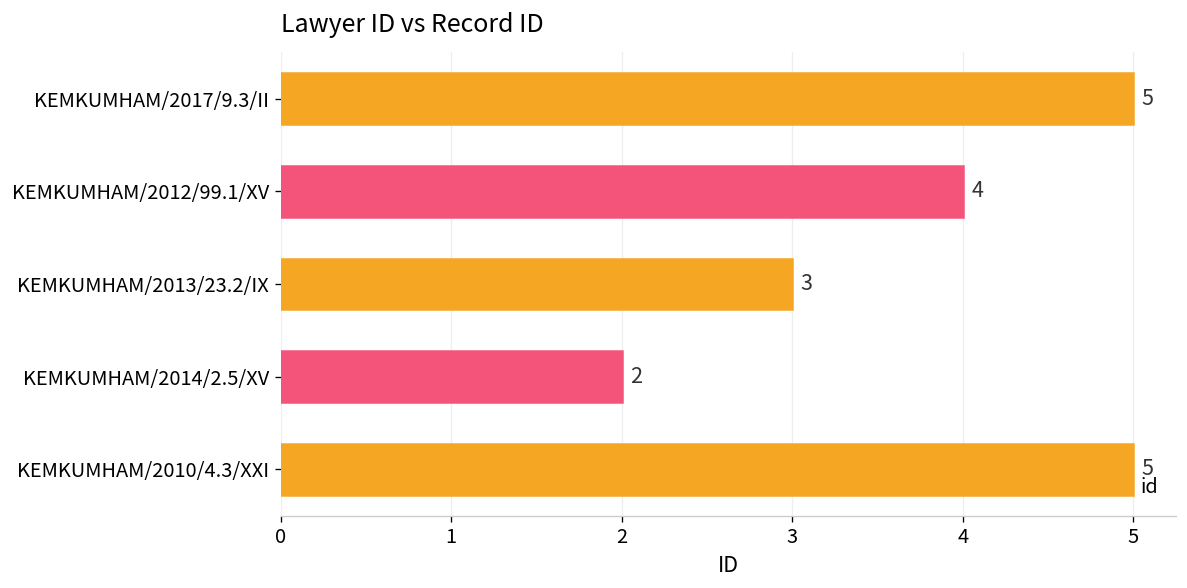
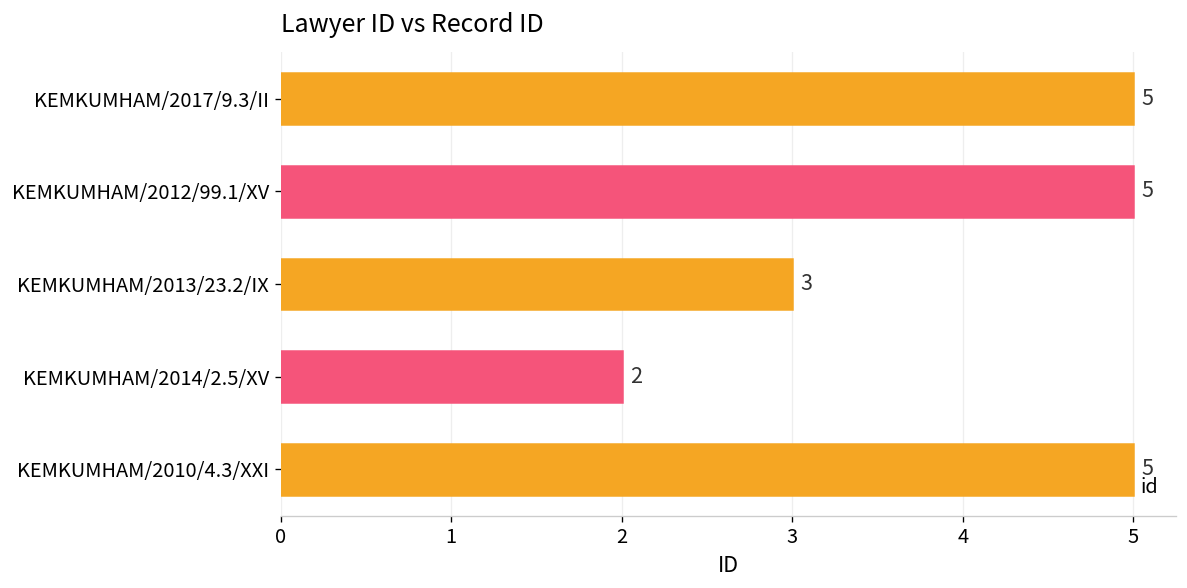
  {
    "KEMKUMHAM/2017/9.3/II": 5,
-   "KEMKUMHAM/2012/99.1/XV": 4,
+   "KEMKUMHAM/2012/99.1/XV": 5,
    "KEMKUMHAM/2013/23.2/IX": 3,
    "KEMKUMHAM/2014/2.5/XV": 2,
    "KEMKUMHAM/2010/4.3/XXI": 5
  }
